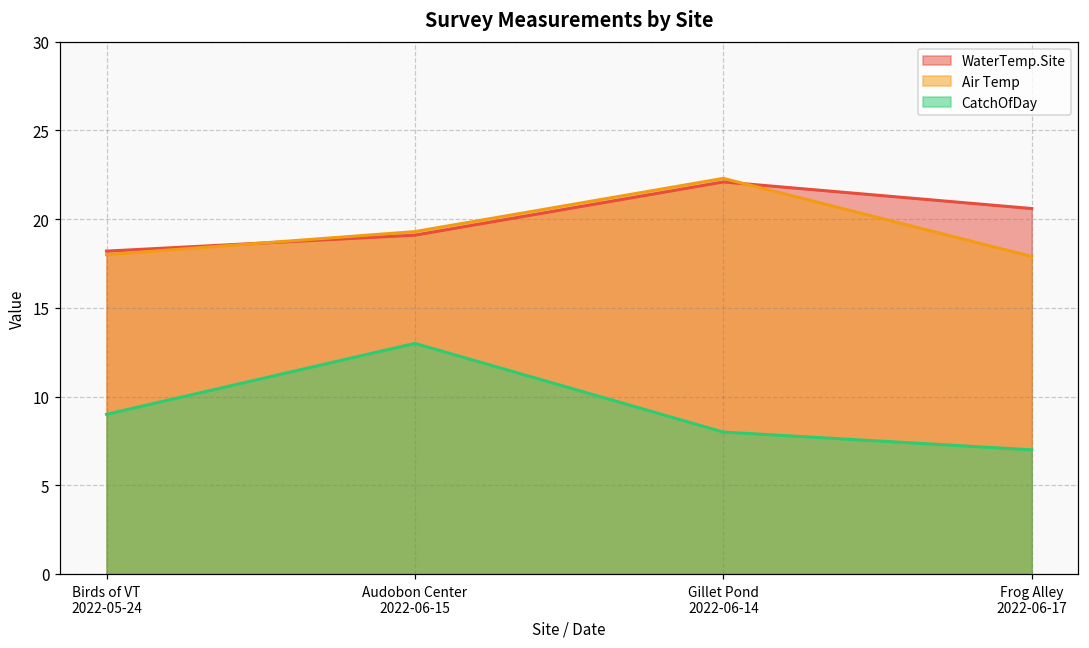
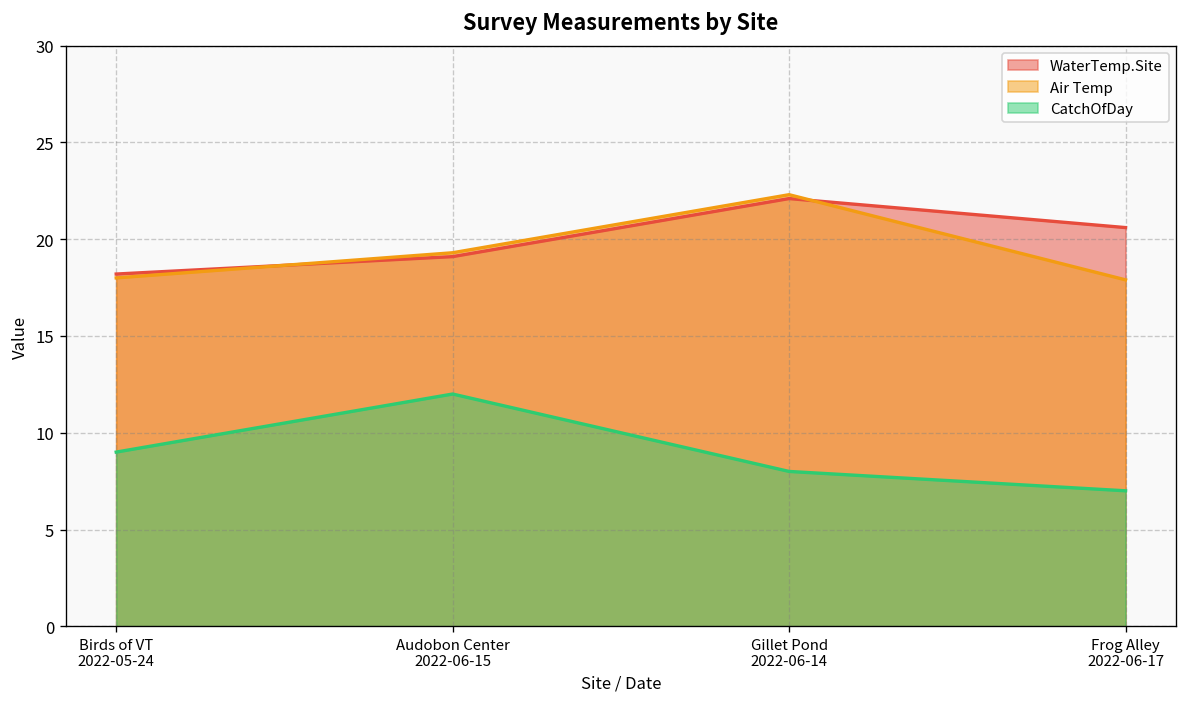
  {
    "WaterTemp.Site": {
      "Birds of VT 2022-05-24": 18.2,
      "Audobon Center 2022-06-15": 19,
      "Gillet Pond 2022-06-14": 22,
      "Frog Alley 2022-06-17": 20.6
    },
    "Air Temp": {
      "Birds of VT 2022-05-24": 18,
      "Audobon Center 2022-06-15": 19.3,
      "Gillet Pond 2022-06-14": 22.3,
      "Frog Alley 2022-06-17": 18
    },
    "CatchOfDay": {
      "Birds of VT 2022-05-24": 9,
-     "Audobon Center 2022-06-15": 13,
+     "Audobon Center 2022-06-15": 12,
      "Gillet Pond 2022-06-14": 8,
      "Frog Alley 2022-06-17": 7
    }
  }
